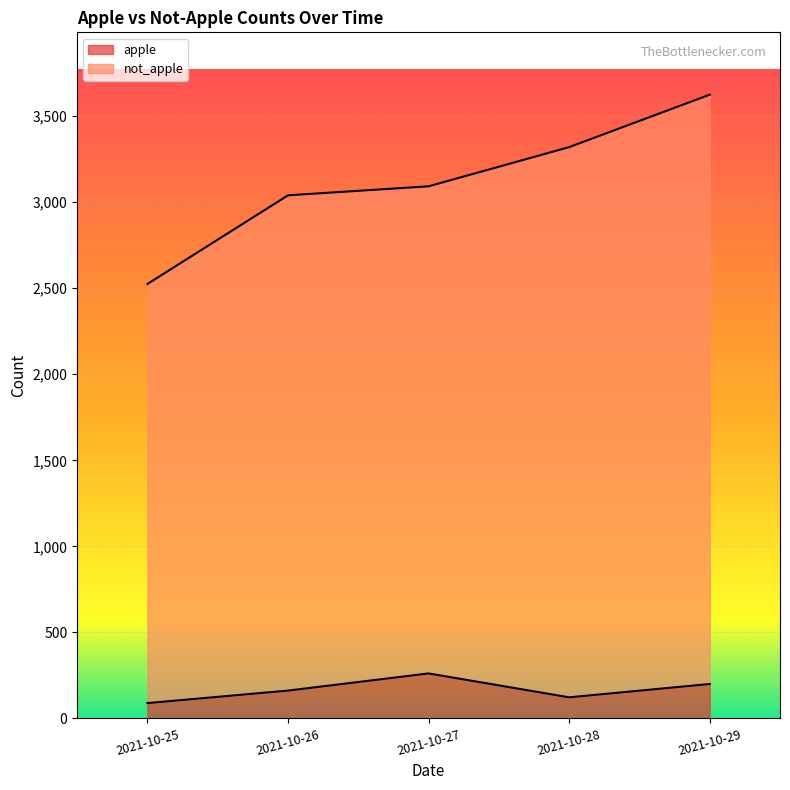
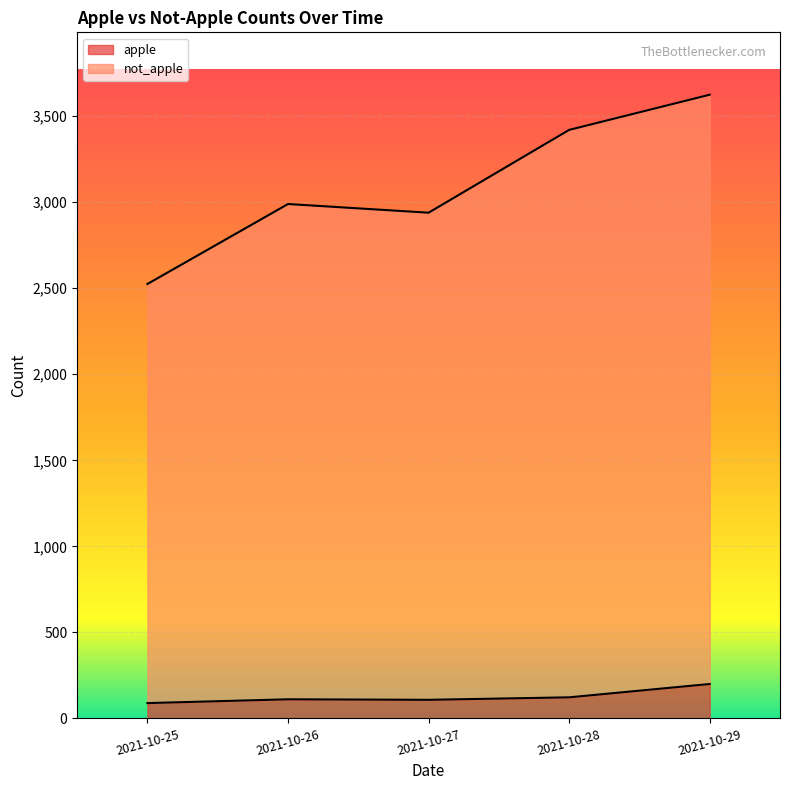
  {
    "apple": {
      "2021-10-25": "90",
-     "2021-10-26": "160",
-     "2021-10-27": "260",
+     "2021-10-26": "110",
+     "2021-10-27": "110",
      "2021-10-28": "120",
      "2021-10-29": "200"
    },
    "not_apple": {
      "2021-10-25": "2,440",
      "2021-10-26": "2,880",
      "2021-10-27": "2,830",
-     "2021-10-28": "3,200",
+     "2021-10-28": "3,300",
      "2021-10-29": "3,430"
    }
  }
